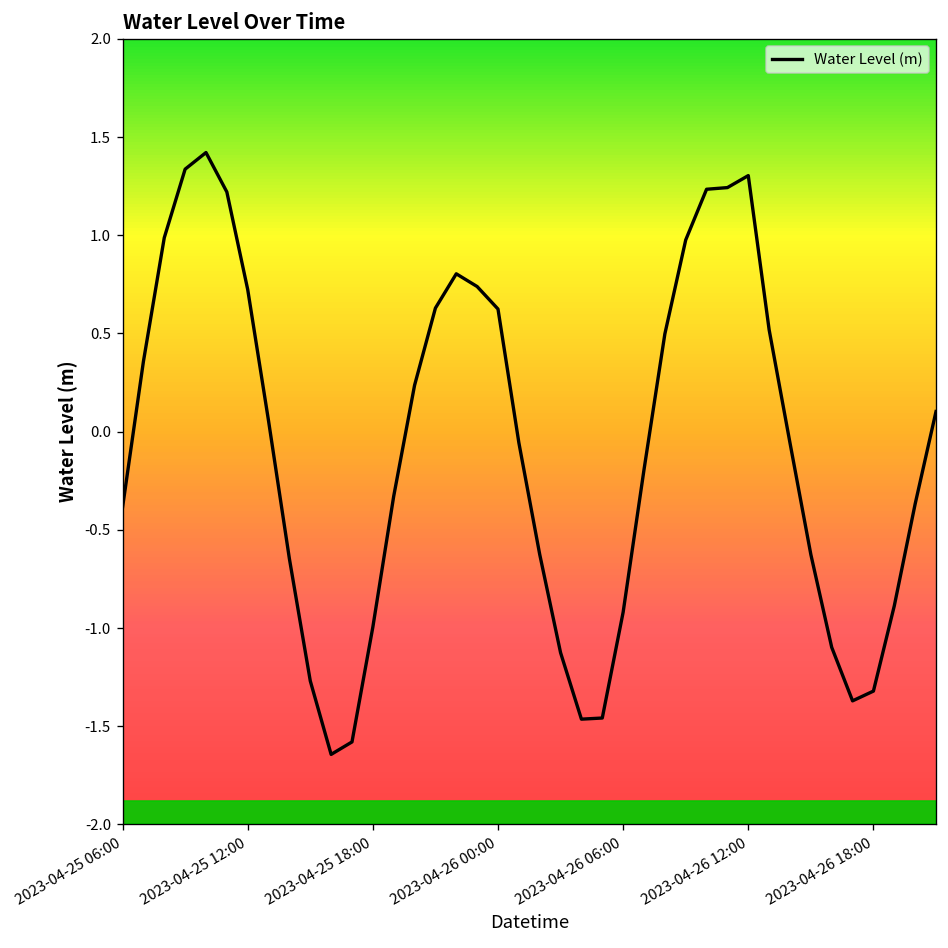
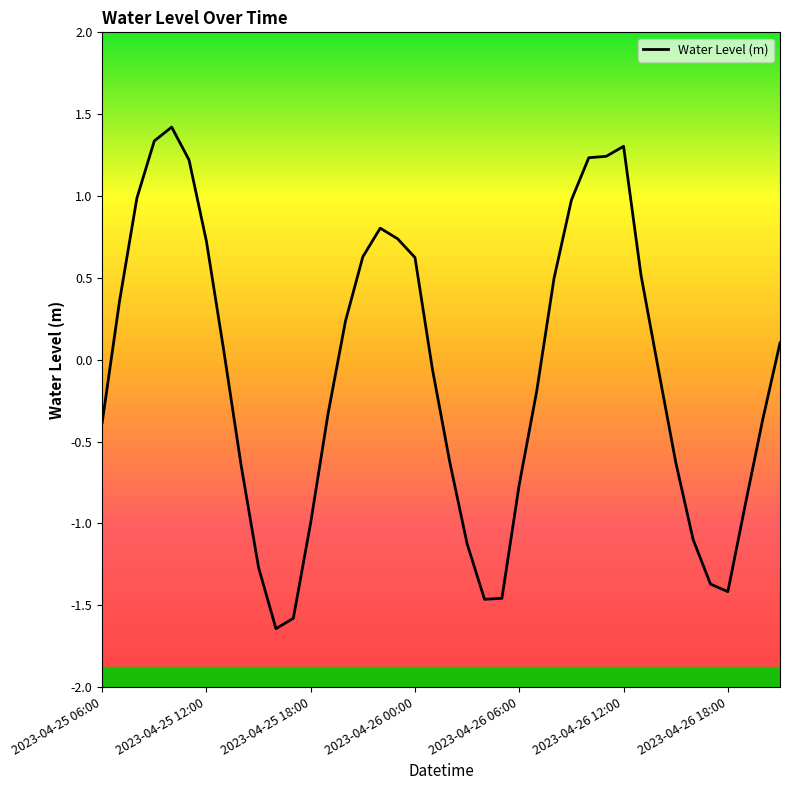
  {
    "2023-04-25 06:00": -0.39,
    "2023-04-25 12:00": 0.72,
    "2023-04-25 18:00": -1.00,
    "2023-04-26 00:00": 0.62,
-   "2023-04-26 06:00": -0.92,
+   "2023-04-26 06:00": -0.76,
    "2023-04-26 12:00": 1.30,
-   "2023-04-26 18:00": -1.32
+   "2023-04-26 18:00": -1.42
  }
